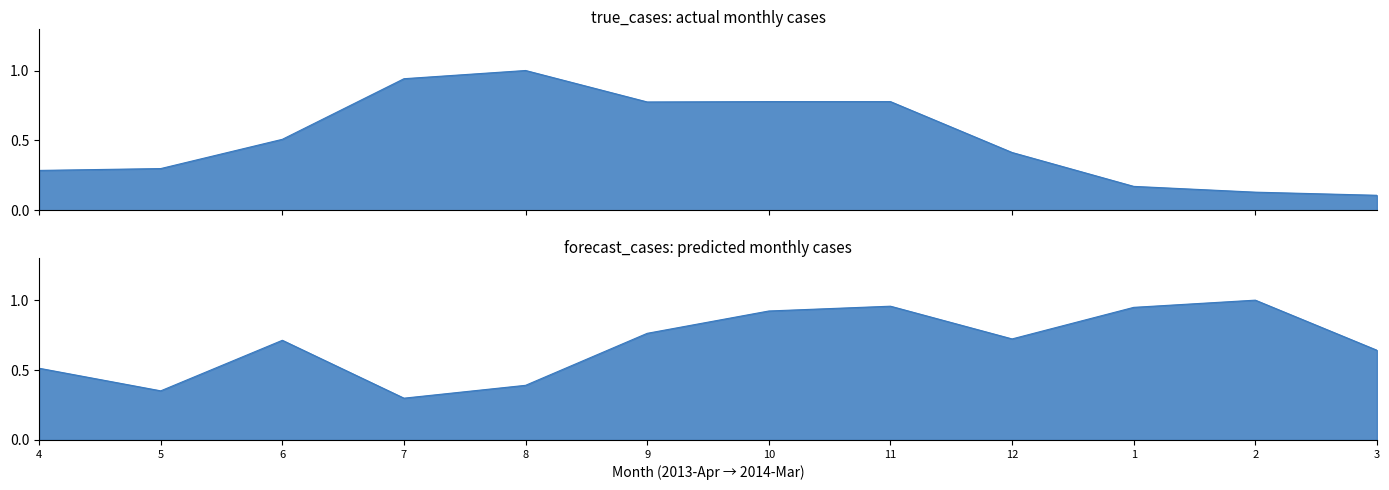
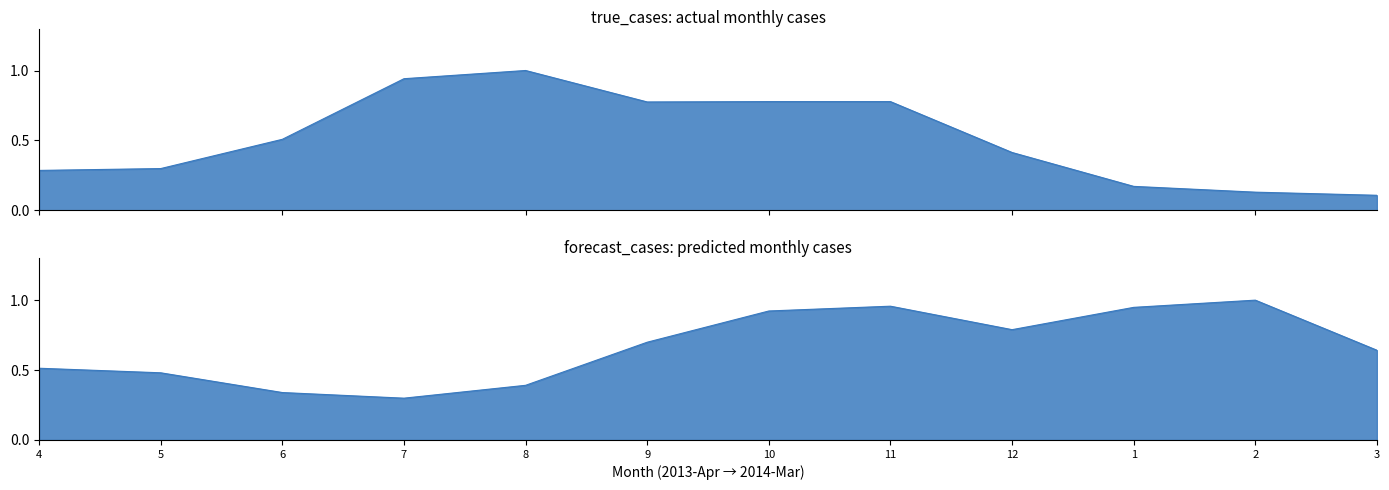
  {
    "forecast_cases: predicted monthly cases": {
      "4": 0.51,
-     "5": 0.35,
-     "6": 0.71,
+     "5": 0.48,
+     "6": 0.34,
      "7": 0.30,
      "8": 0.39,
-     "9": 0.76,
+     "9": 0.70,
      "10": 0.92,
      "11": 0.96,
-     "12": 0.72,
+     "12": 0.79,
      "1": 0.95,
      "2": 1.00,
      "3": 0.64
    }
  }
